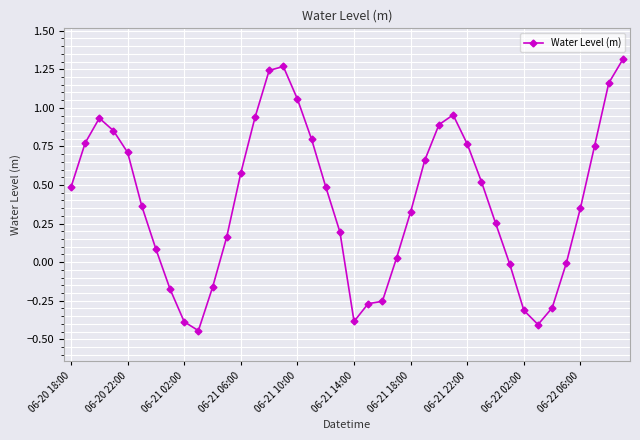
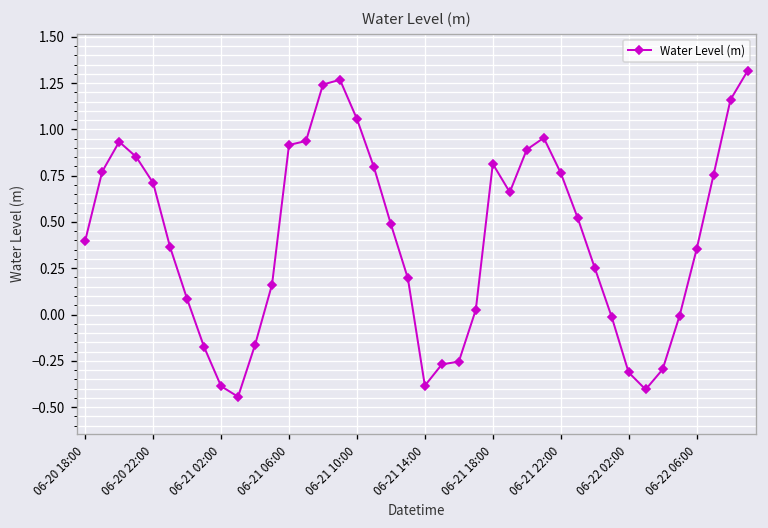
  {
-   "06-20 18:00": 0.49,
+   "06-20 18:00": 0.40,
    "06-20 22:00": 0.71,
    "06-21 02:00": -0.39,
-   "06-21 06:00": 0.58,
+   "06-21 06:00": 0.92,
    "06-21 10:00": 1.06,
    "06-21 14:00": -0.38,
-   "06-21 18:00": 0.33,
+   "06-21 18:00": 0.81,
    "06-21 22:00": 0.77,
    "06-22 02:00": -0.31,
    "06-22 06:00": 0.35
  }
